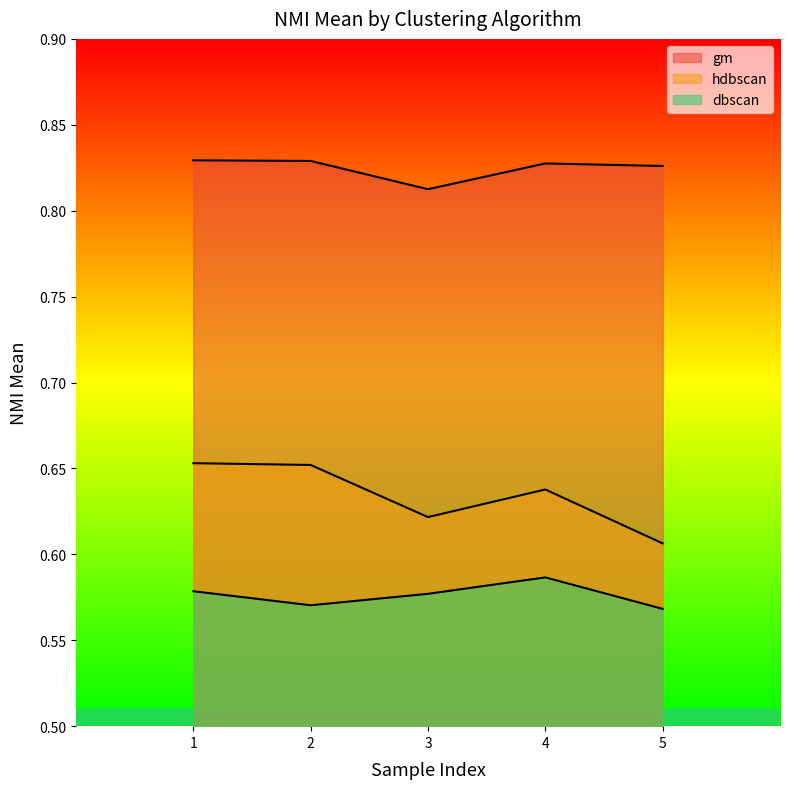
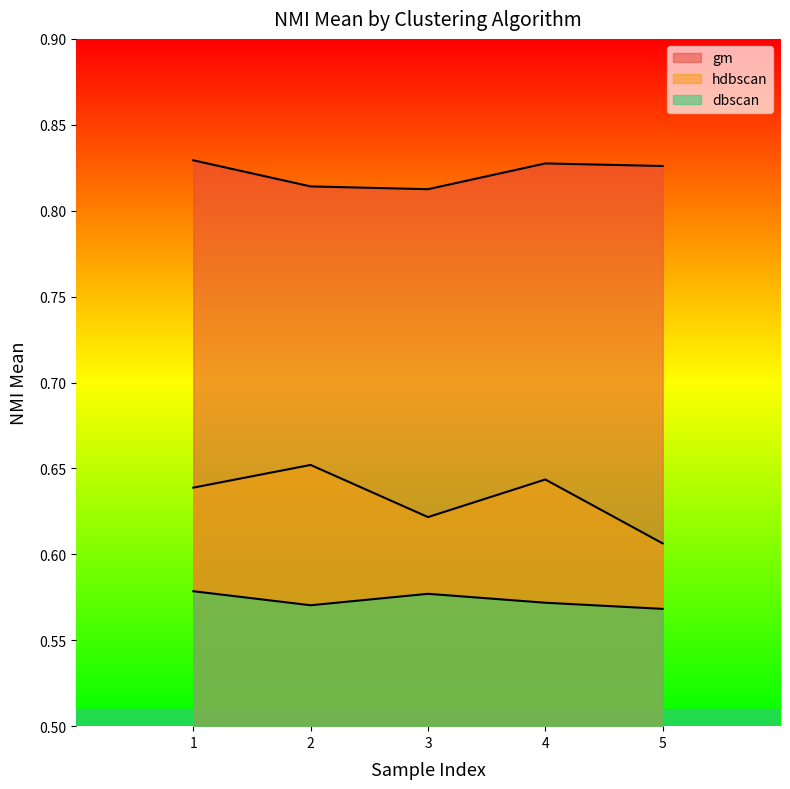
  {
    "gm": {
      "1": 0.829,
-     "2": 0.829,
+     "2": 0.814,
      "3": 0.813,
      "4": 0.828,
      "5": 0.826
    },
    "hdbscan": {
-     "1": 0.653,
+     "1": 0.639,
      "2": 0.652,
      "3": 0.622,
-     "4": 0.638,
+     "4": 0.644,
      "5": 0.606
    },
    "dbscan": {
      "1": 0.579,
      "2": 0.570,
      "3": 0.577,
-     "4": 0.587,
+     "4": 0.572,
      "5": 0.568
    }
  }
